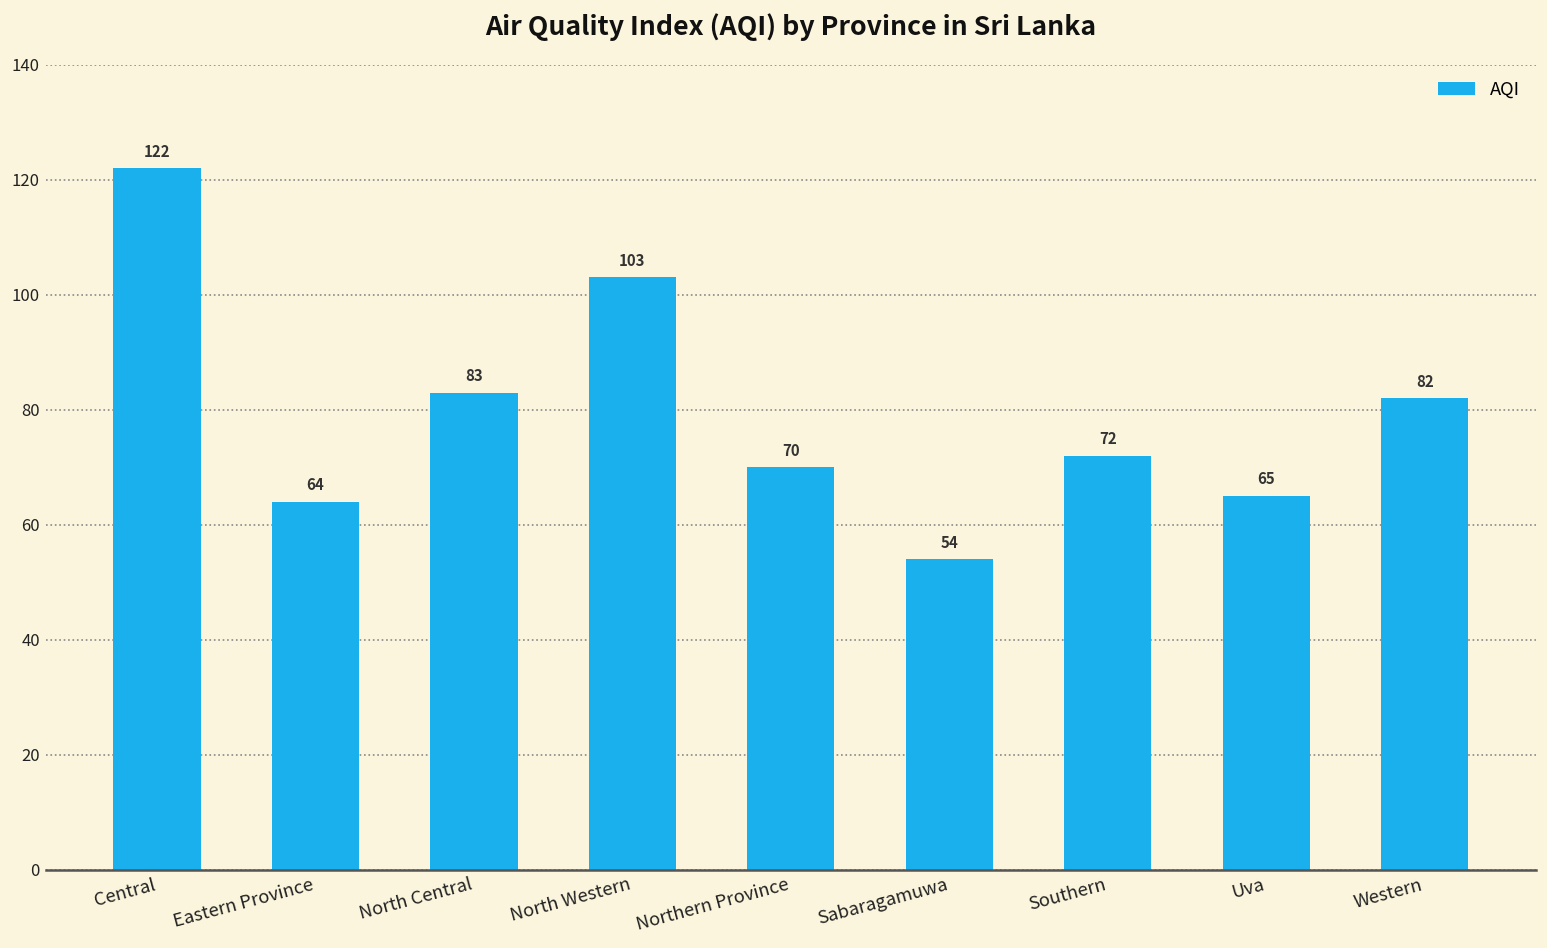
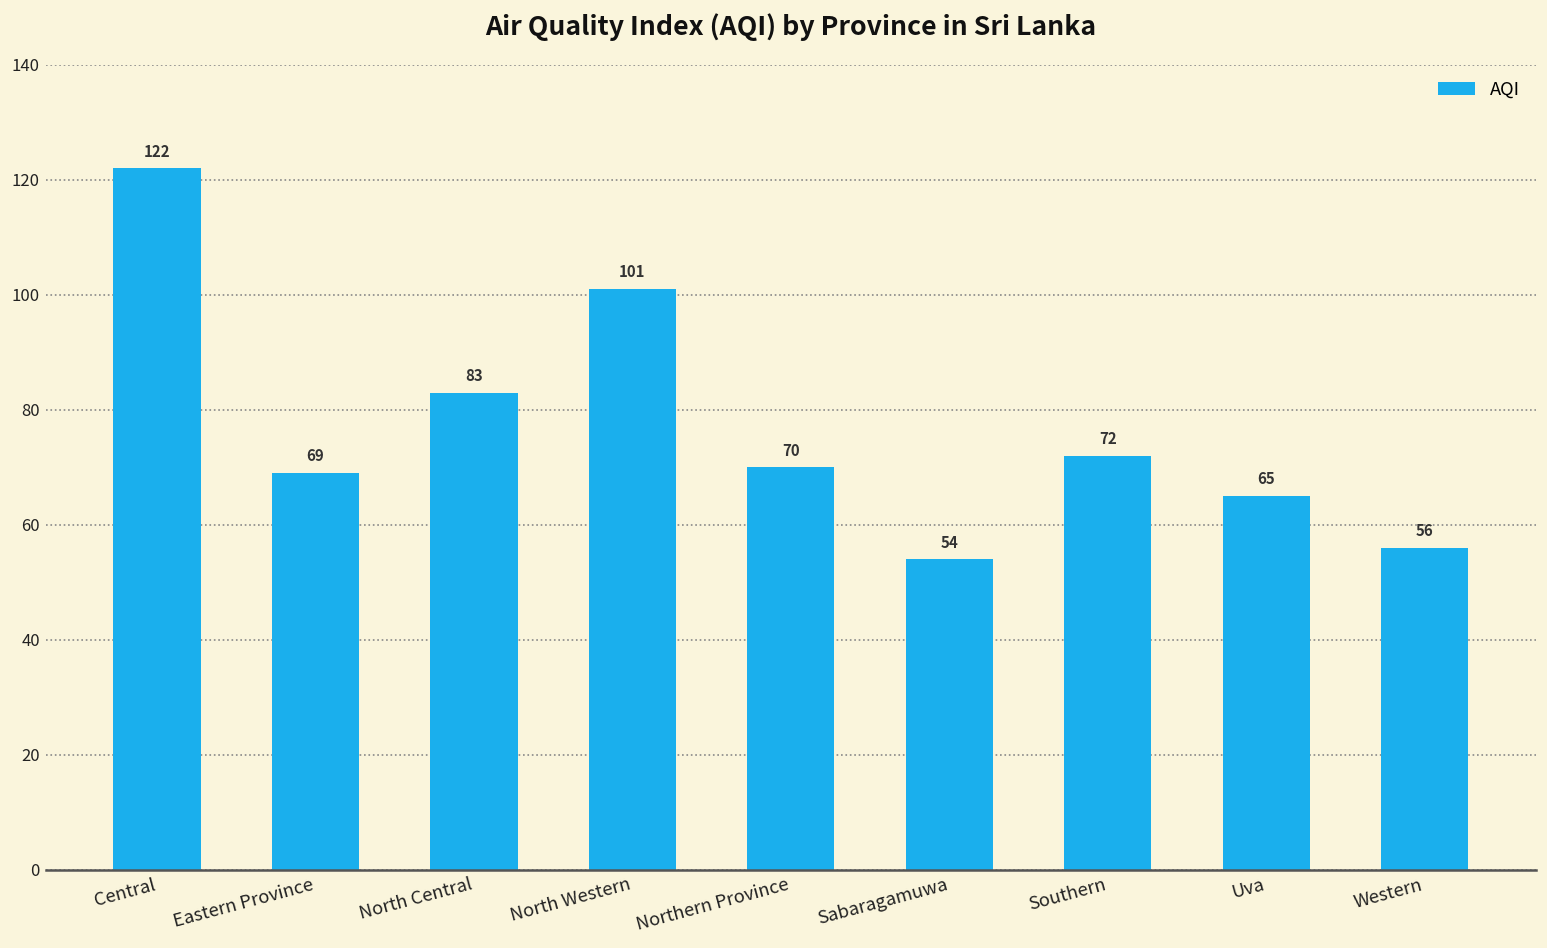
  {
    "Central": 122,
-   "Eastern Province": 64,
+   "Eastern Province": 69,
    "North Central": 83,
-   "North Western": 103,
+   "North Western": 101,
    "Northern Province": 70,
    "Sabaragamuwa": 54,
    "Southern": 72,
    "Uva": 65,
-   "Western": 82
+   "Western": 56
  }
